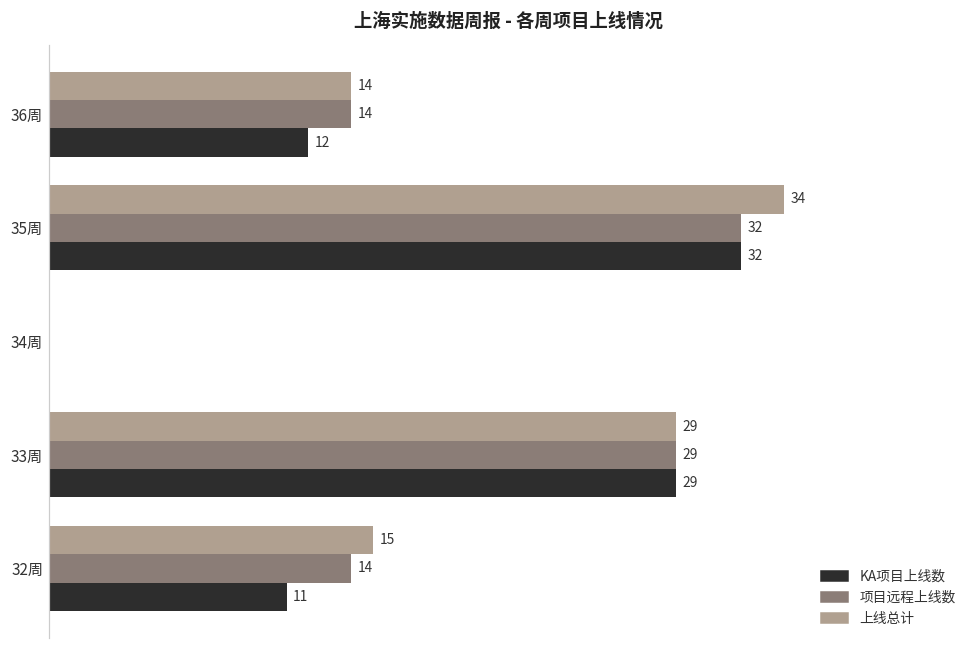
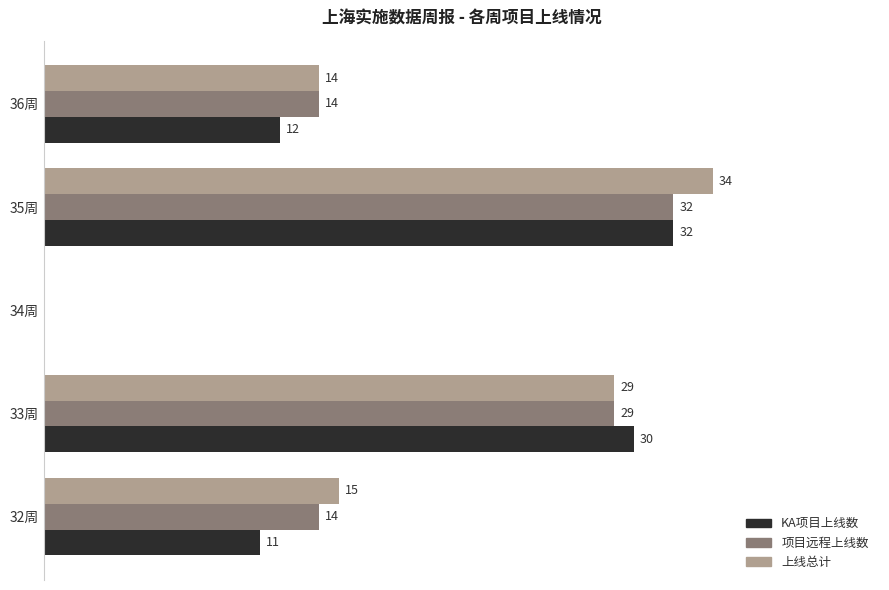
  {
    "KA项目上线数": {
      "36周": 12,
      "35周": 32,
-     "33周": 29,
+     "33周": 30,
      "32周": 11
    }
  }
